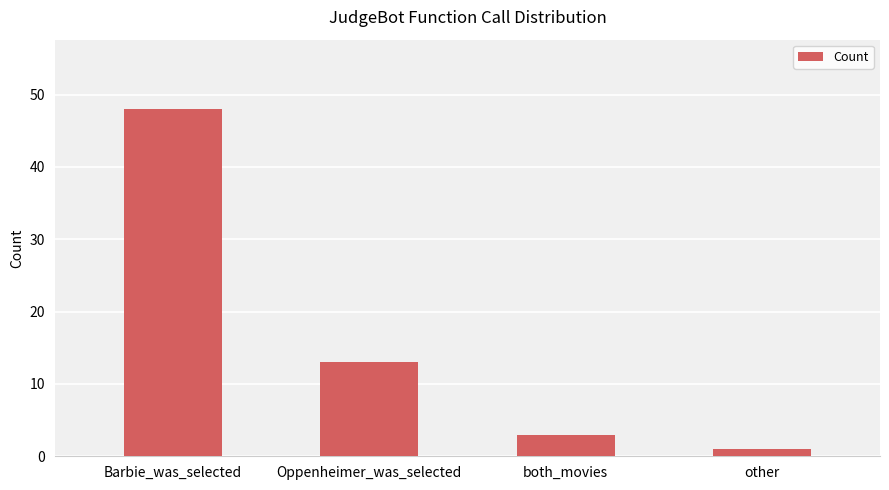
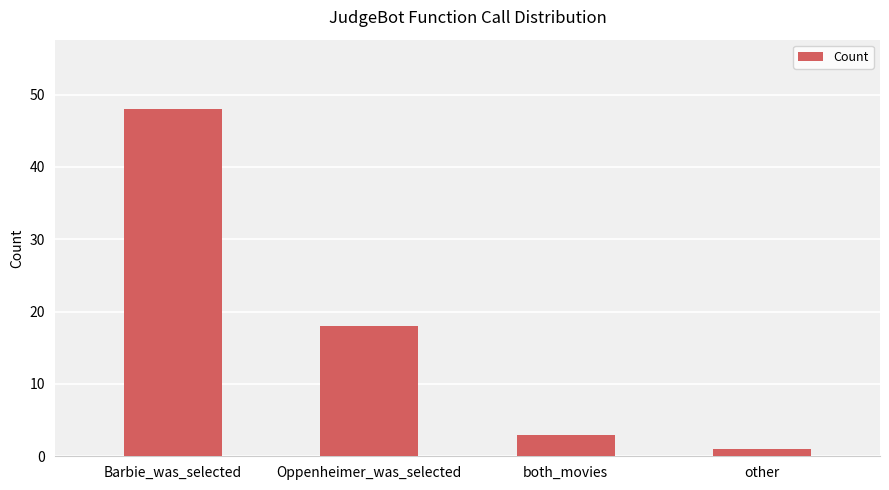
  {
    "Barbie_was_selected": 48,
-   "Oppenheimer_was_selected": 13,
+   "Oppenheimer_was_selected": 18,
    "both_movies": 3,
    "other": 1
  }
